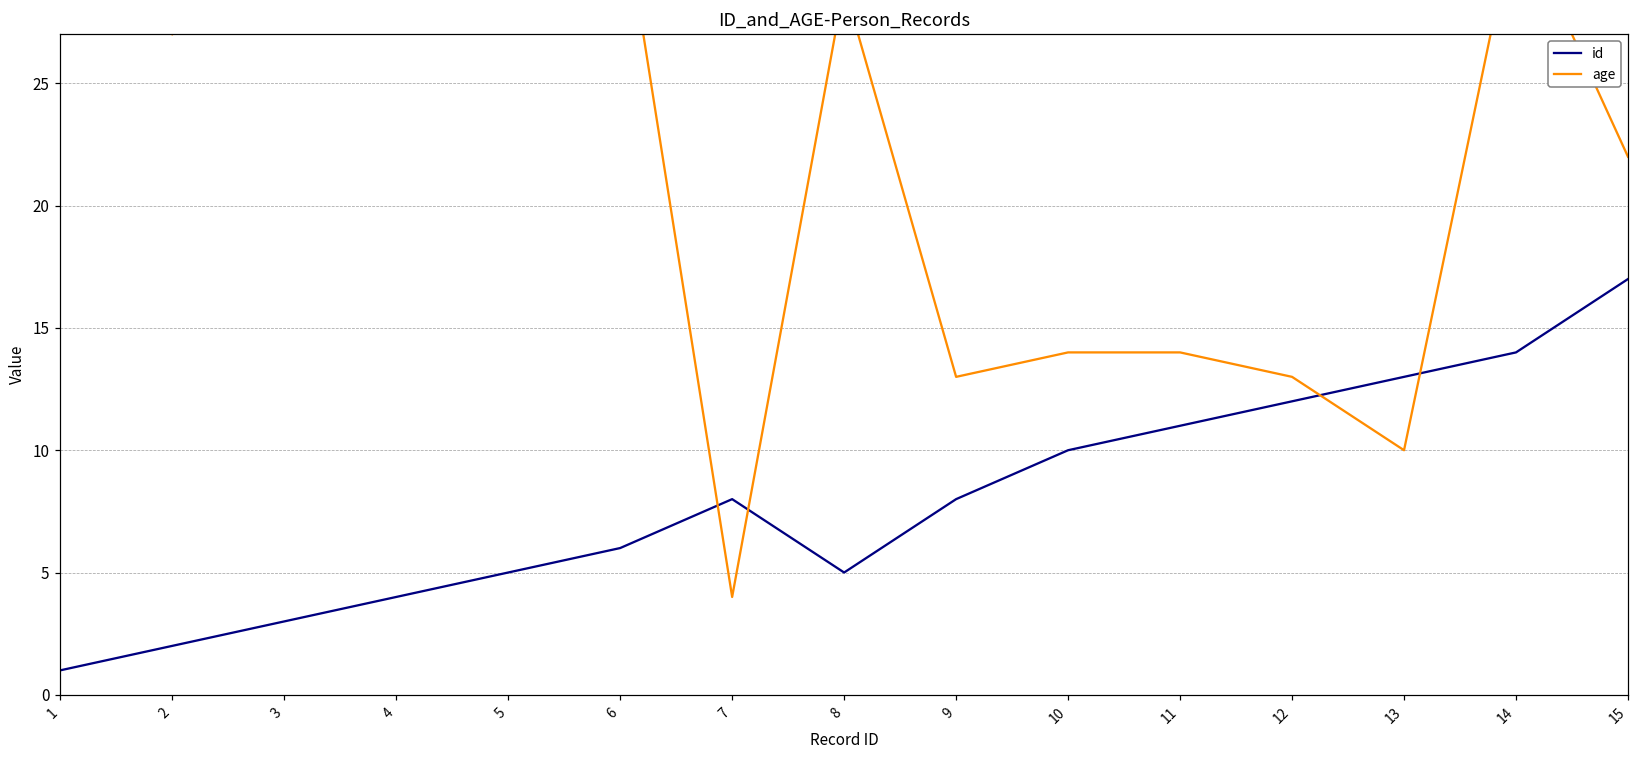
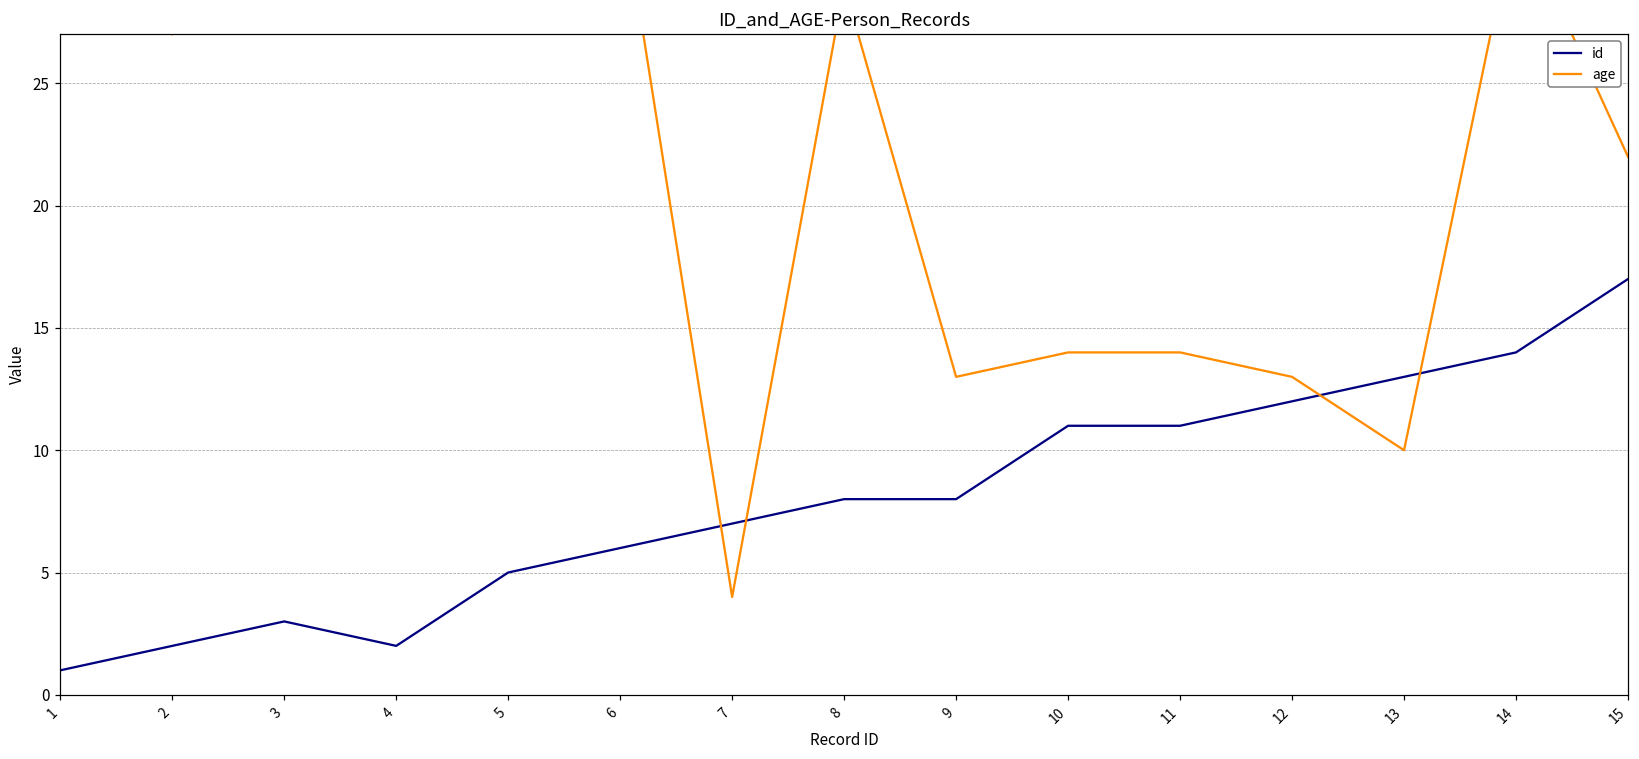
  {
    "id": {
      "1": 1,
      "2": 2,
      "3": 3,
-     "4": 4,
+     "4": 2,
      "5": 5,
      "6": 6,
-     "7": 8,
-     "8": 5,
+     "7": 7,
+     "8": 8,
      "9": 8,
-     "10": 10,
+     "10": 11,
      "11": 11,
      "12": 12,
      "13": 13,
      "14": 14,
      "15": 17
    },
    "age": {
      "2": 27,
      "7": 4,
      "9": 13,
      "10": 14,
      "11": 14,
      "12": 13,
      "13": 10,
      "15": 22
    }
  }
